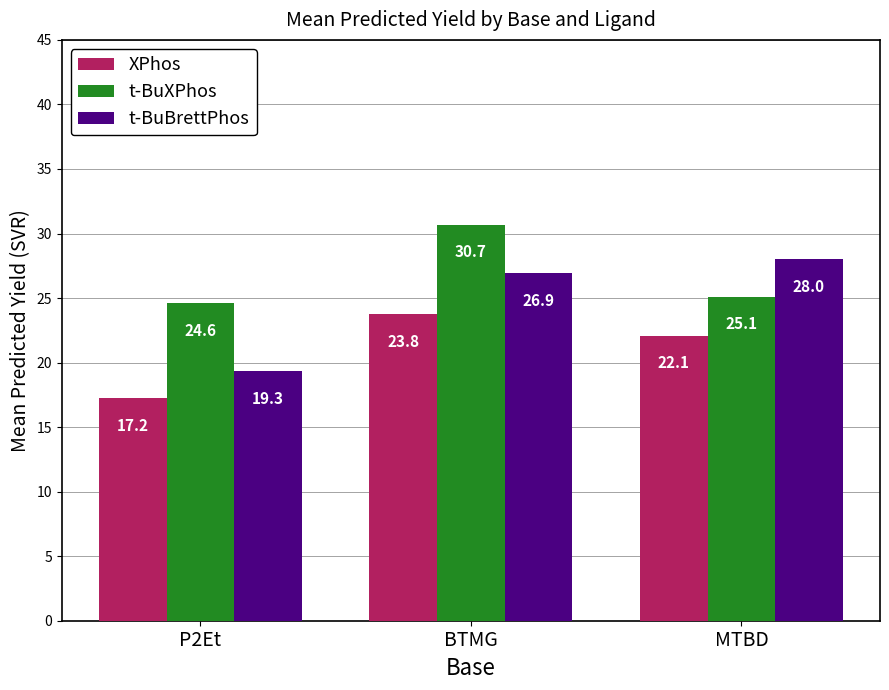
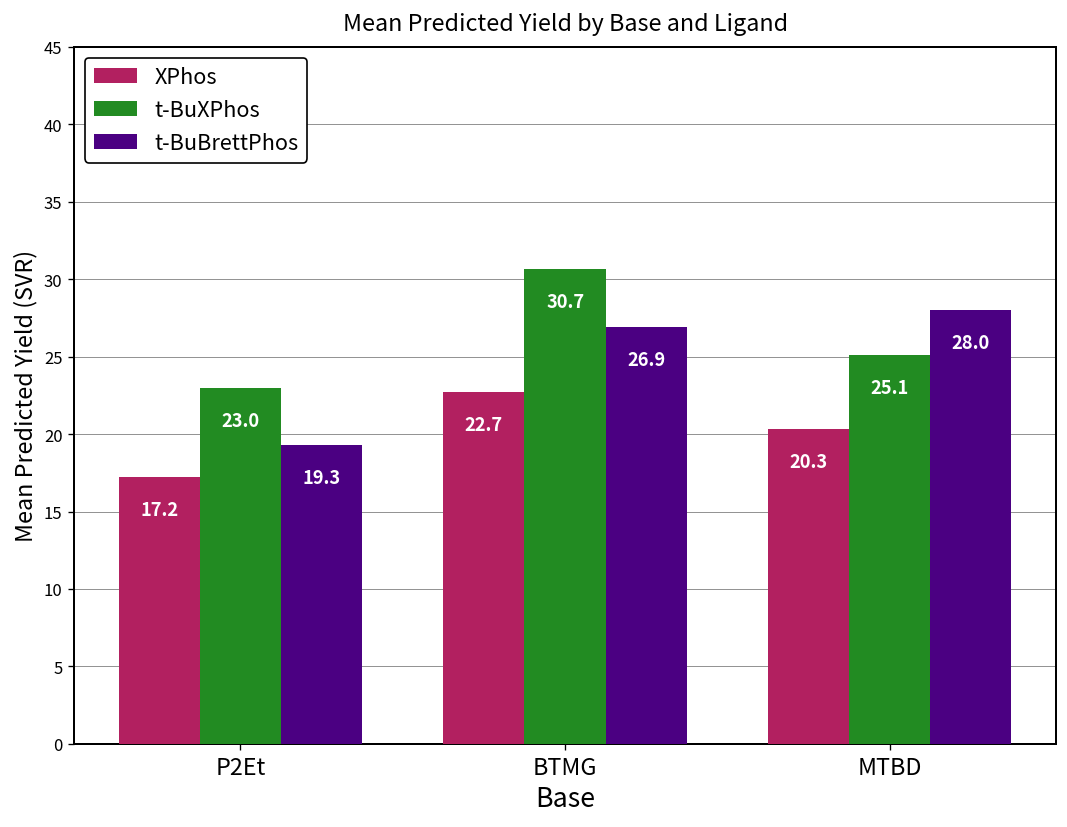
  {
    "XPhos": {
      "P2Et": 17.2,
-     "BTMG": 23.8,
-     "MTBD": 22.1
+     "BTMG": 22.7,
+     "MTBD": 20.3
    },
    "t-BuXPhos": {
-     "P2Et": 24.6,
+     "P2Et": 23.0,
      "BTMG": 30.7,
      "MTBD": 25.1
    },
    "t-BuBrettPhos": {
      "P2Et": 19.3,
      "BTMG": 26.9,
      "MTBD": 28.0
    }
  }
